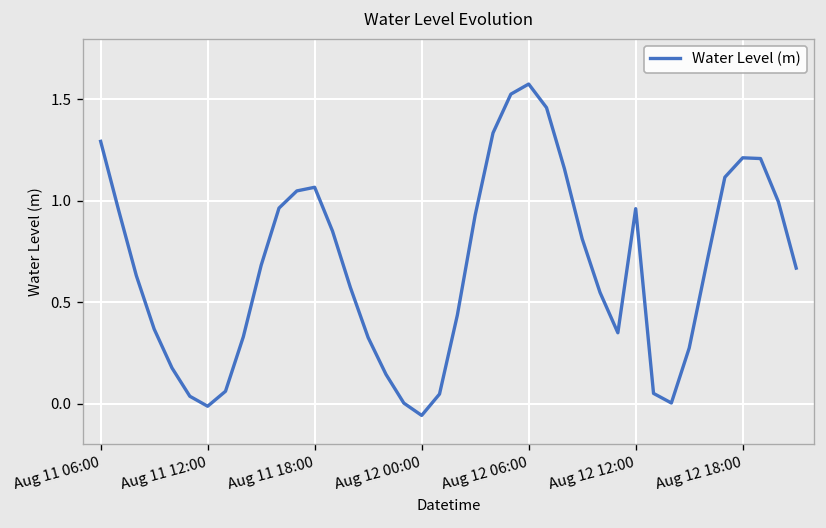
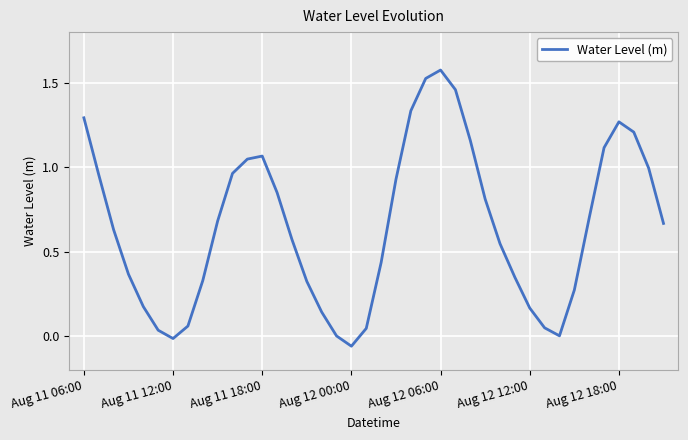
  {
    "Aug 11 06:00": 1.29,
    "Aug 11 12:00": -0.01,
    "Aug 11 18:00": 1.07,
    "Aug 12 00:00": -0.06,
    "Aug 12 06:00": 1.58,
-   "Aug 12 12:00": 0.96,
-   "Aug 12 18:00": 1.21
+   "Aug 12 12:00": 0.17,
+   "Aug 12 18:00": 1.27
  }
